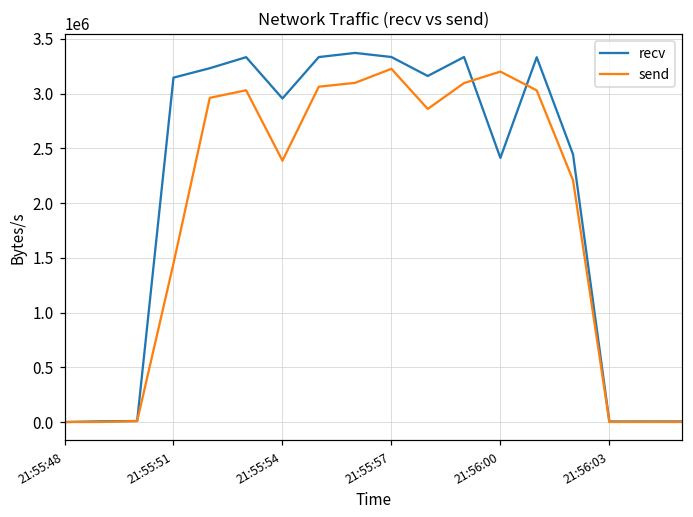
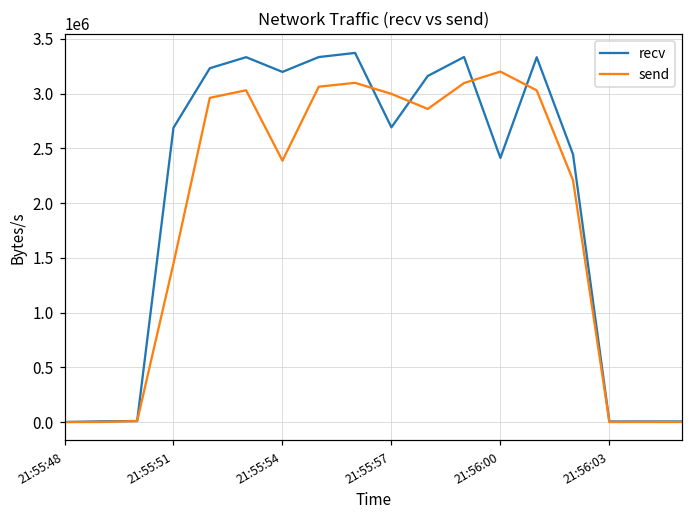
  {
    "recv": {
-     "21:55:51": 3100000,
-     "21:55:54": 3000000,
-     "21:55:57": 3300000,
+     "21:55:51": 2700000,
+     "21:55:54": 3200000,
+     "21:55:57": 2700000,
      "21:56:00": 2400000
    },
    "send": {
      "21:55:51": 1400000,
      "21:55:54": 2400000,
-     "21:55:57": 3200000,
+     "21:55:57": 3000000,
      "21:56:00": 3200000
    }
  }
